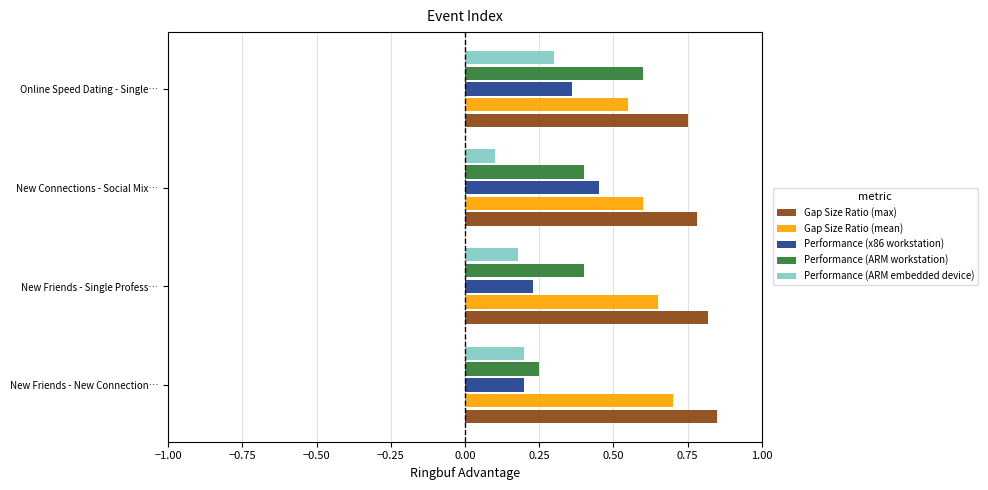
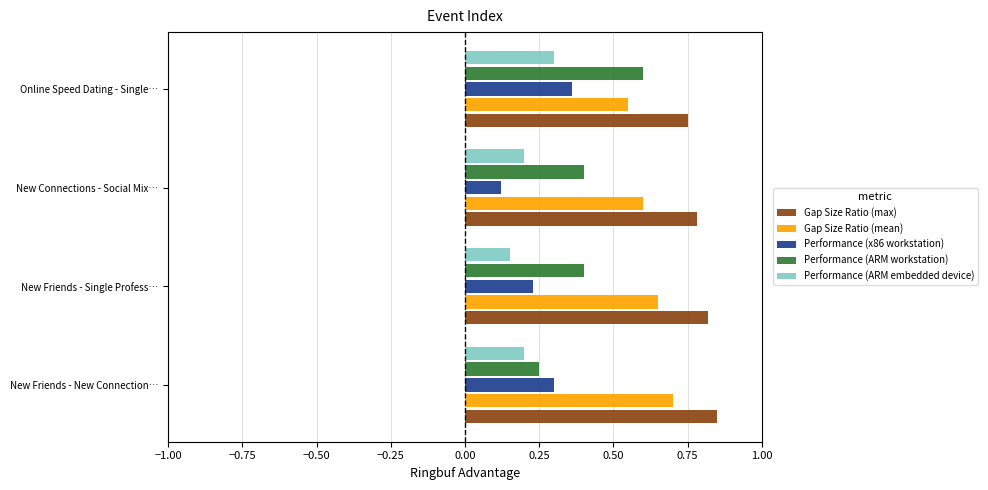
  {
    "Gap Size Ratio (max)": {
      "Online Speed Dating - Single…": 0.75,
      "New Connections - Social Mix…": 0.78,
      "New Friends - Single Profess…": 0.82,
      "New Friends - New Connection…": 0.85
    },
    "Gap Size Ratio (mean)": {
      "Online Speed Dating - Single…": 0.55,
      "New Connections - Social Mix…": 0.60,
      "New Friends - Single Profess…": 0.65,
      "New Friends - New Connection…": 0.70
    },
    "Performance (x86 workstation)": {
      "Online Speed Dating - Single…": 0.36,
-     "New Connections - Social Mix…": 0.45,
+     "New Connections - Social Mix…": 0.12,
      "New Friends - Single Profess…": 0.23,
-     "New Friends - New Connection…": 0.2
+     "New Friends - New Connection…": 0.3
    },
    "Performance (ARM workstation)": {
      "Online Speed Dating - Single…": 0.60,
      "New Connections - Social Mix…": 0.40,
      "New Friends - Single Profess…": 0.40,
      "New Friends - New Connection…": 0.25
    },
    "Performance (ARM embedded device)": {
      "Online Speed Dating - Single…": 0.30,
-     "New Connections - Social Mix…": 0.1,
-     "New Friends - Single Profess…": 0.18,
+     "New Connections - Social Mix…": 0.2,
+     "New Friends - Single Profess…": 0.15,
      "New Friends - New Connection…": 0.20
    }
  }
